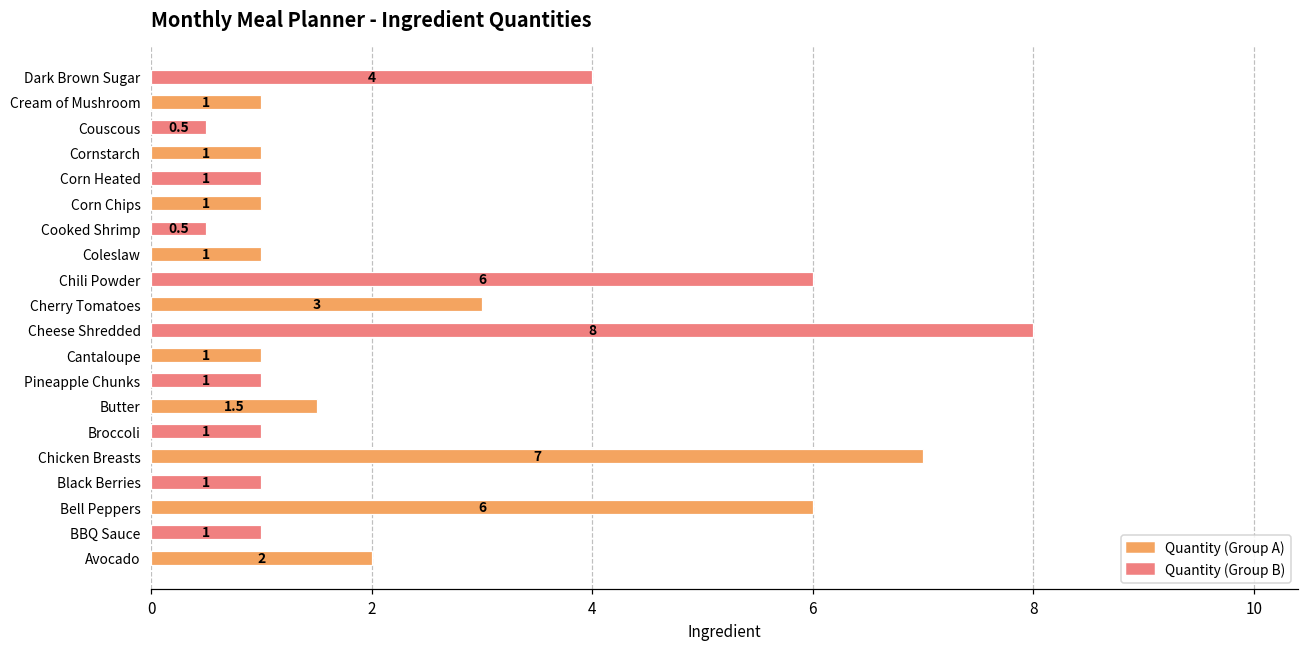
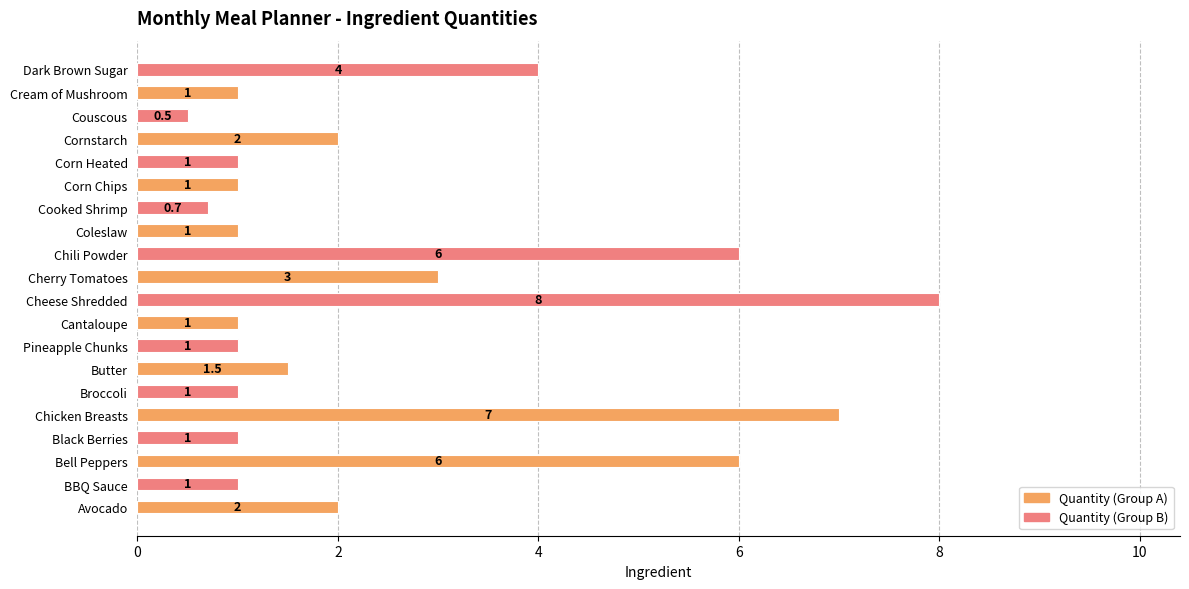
  {
    "Dark Brown Sugar": 4,
    "Cream of Mushroom": 1,
    "Couscous": 0.5,
-   "Cornstarch": 1,
+   "Cornstarch": 2,
    "Corn Heated": 1,
    "Corn Chips": 1,
-   "Cooked Shrimp": 0.5,
+   "Cooked Shrimp": 0.7,
    "Coleslaw": 1,
    "Chili Powder": 6,
    "Cherry Tomatoes": 3,
    "Cheese Shredded": 8,
    "Cantaloupe": 1,
    "Pineapple Chunks": 1,
    "Butter": 1.5,
    "Broccoli": 1,
    "Chicken Breasts": 7,
    "Black Berries": 1,
    "Bell Peppers": 6,
    "BBQ Sauce": 1,
    "Avocado": 2
  }
